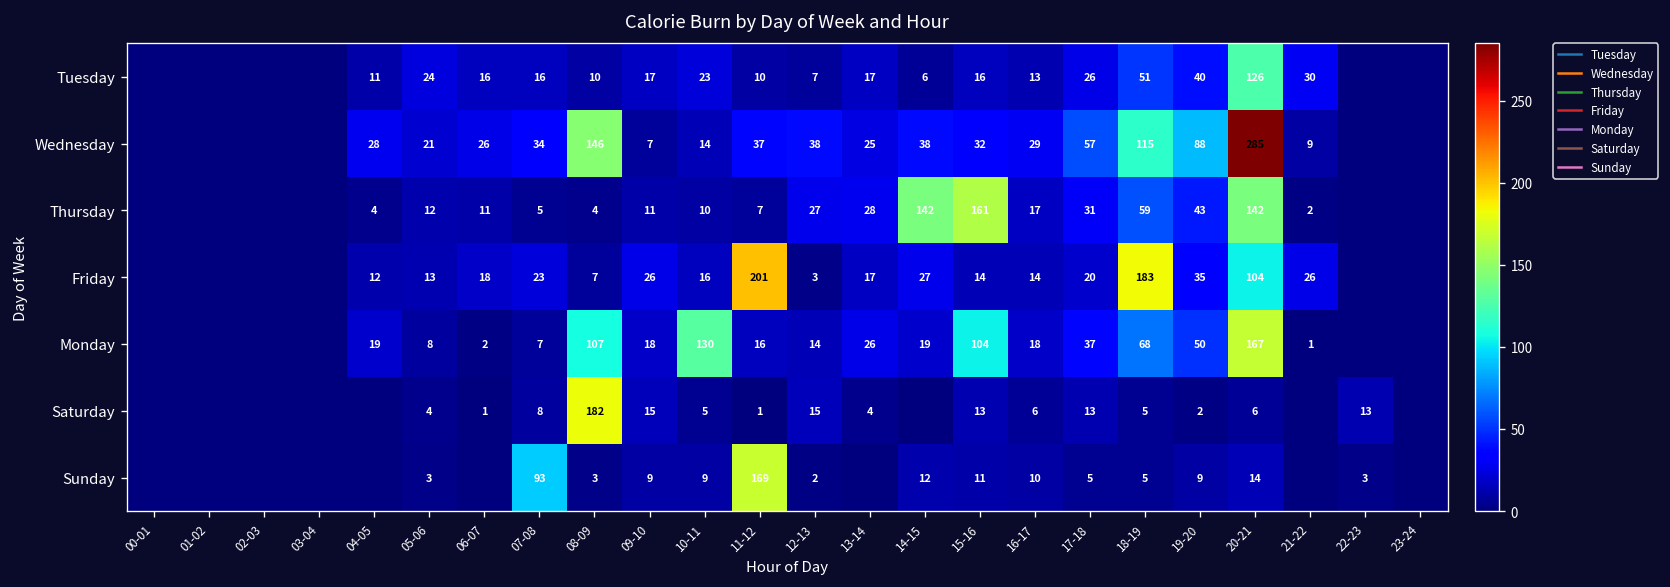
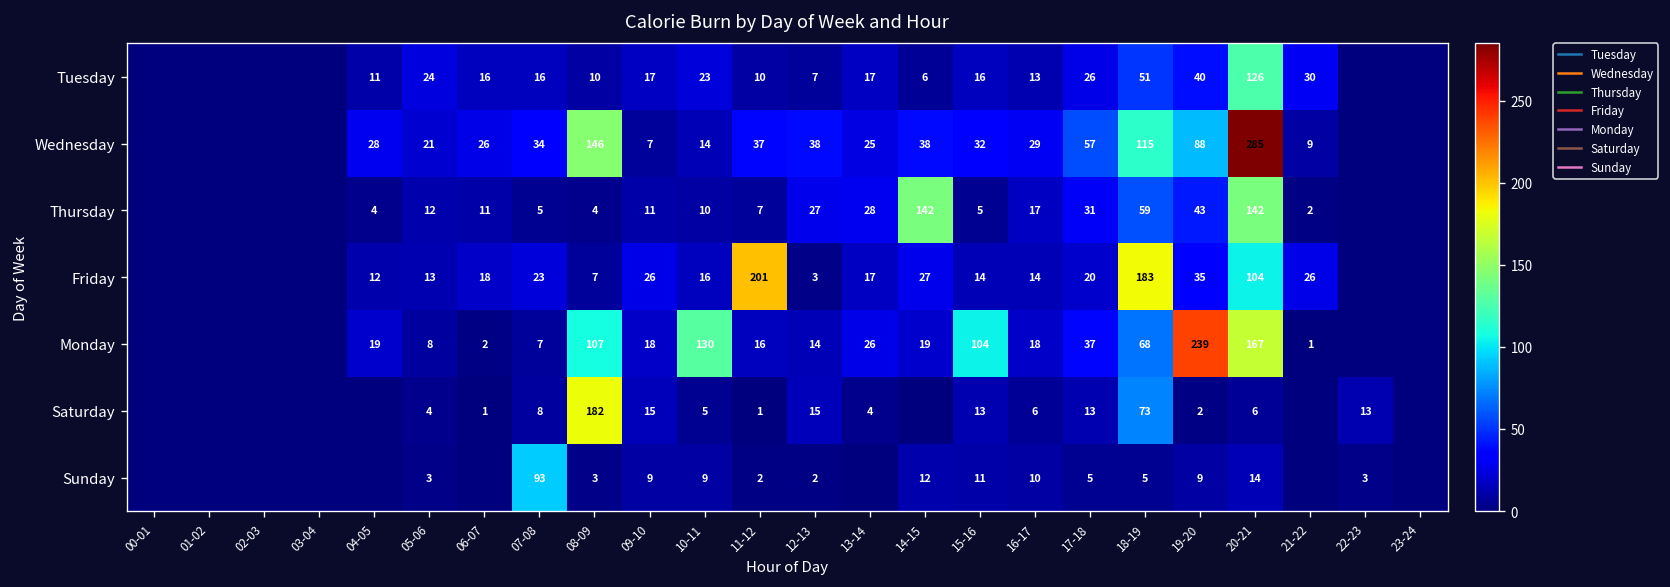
  {
    "Tuesday": {
      "04-05": 11,
      "05-06": 24,
      "06-07": 16,
      "07-08": 16,
      "08-09": 10,
      "09-10": 17,
      "10-11": 23,
      "11-12": 10,
      "12-13": 7,
      "13-14": 17,
      "14-15": 6,
      "15-16": 16,
      "16-17": 13,
      "17-18": 26,
      "18-19": 51,
      "19-20": 40,
      "20-21": 126,
      "21-22": 30
    },
    "Wednesday": {
      "04-05": 28,
      "05-06": 21,
      "06-07": 26,
      "07-08": 34,
      "08-09": 146,
      "09-10": 7,
      "10-11": 14,
      "11-12": 37,
      "12-13": 38,
      "13-14": 25,
      "14-15": 38,
      "15-16": 32,
      "16-17": 29,
      "17-18": 57,
      "18-19": 115,
      "19-20": 88,
      "20-21": 285,
      "21-22": 9
    },
    "Thursday": {
      "04-05": 4,
      "05-06": 12,
      "06-07": 11,
      "07-08": 5,
      "08-09": 4,
      "09-10": 11,
      "10-11": 10,
      "11-12": 7,
      "12-13": 27,
      "13-14": 28,
      "14-15": 142,
-     "15-16": 161,
+     "15-16": 5,
      "16-17": 17,
      "17-18": 31,
      "18-19": 59,
      "19-20": 43,
      "20-21": 142,
      "21-22": 2
    },
    "Friday": {
      "04-05": 12,
      "05-06": 13,
      "06-07": 18,
      "07-08": 23,
      "08-09": 7,
      "09-10": 26,
      "10-11": 16,
      "11-12": 201,
      "12-13": 3,
      "13-14": 17,
      "14-15": 27,
      "15-16": 14,
      "16-17": 14,
      "17-18": 20,
      "18-19": 183,
      "19-20": 35,
      "20-21": 104,
      "21-22": 26
    },
    "Monday": {
      "04-05": 19,
      "05-06": 8,
      "06-07": 2,
      "07-08": 7,
      "08-09": 107,
      "09-10": 18,
      "10-11": 130,
      "11-12": 16,
      "12-13": 14,
      "13-14": 26,
      "14-15": 19,
      "15-16": 104,
      "16-17": 18,
      "17-18": 37,
      "18-19": 68,
-     "19-20": 50,
+     "19-20": 239,
      "20-21": 167,
      "21-22": 1
    },
    "Saturday": {
      "05-06": 4,
      "06-07": 1,
      "07-08": 8,
      "08-09": 182,
      "09-10": 15,
      "10-11": 5,
      "11-12": 1,
      "12-13": 15,
      "13-14": 4,
      "15-16": 13,
      "16-17": 6,
      "17-18": 13,
-     "18-19": 5,
+     "18-19": 73,
      "19-20": 2,
      "20-21": 6,
      "22-23": 13
    },
    "Sunday": {
      "05-06": 3,
      "07-08": 93,
      "08-09": 3,
      "09-10": 9,
      "10-11": 9,
-     "11-12": 169,
+     "11-12": 2,
      "12-13": 2,
      "14-15": 12,
      "15-16": 11,
      "16-17": 10,
      "17-18": 5,
      "18-19": 5,
      "19-20": 9,
      "20-21": 14,
      "22-23": 3
    }
  }
